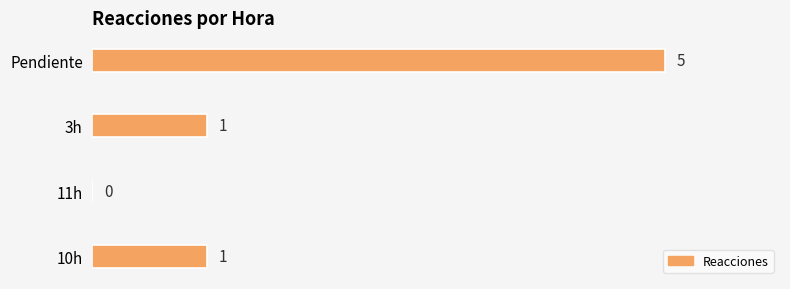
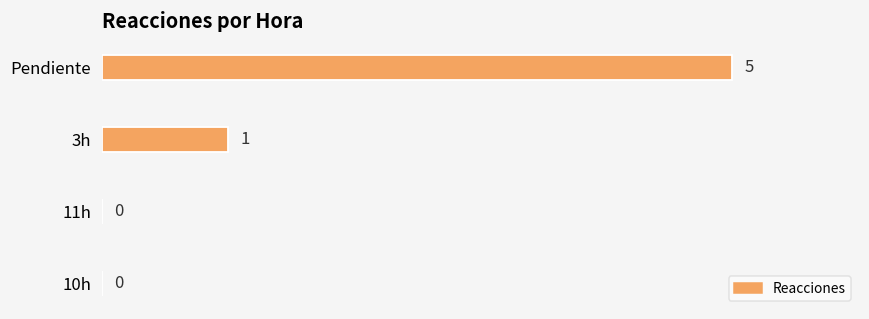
  {
    "Pendiente": 5,
    "3h": 1,
    "11h": 0,
-   "10h": 1
+   "10h": 0
  }
